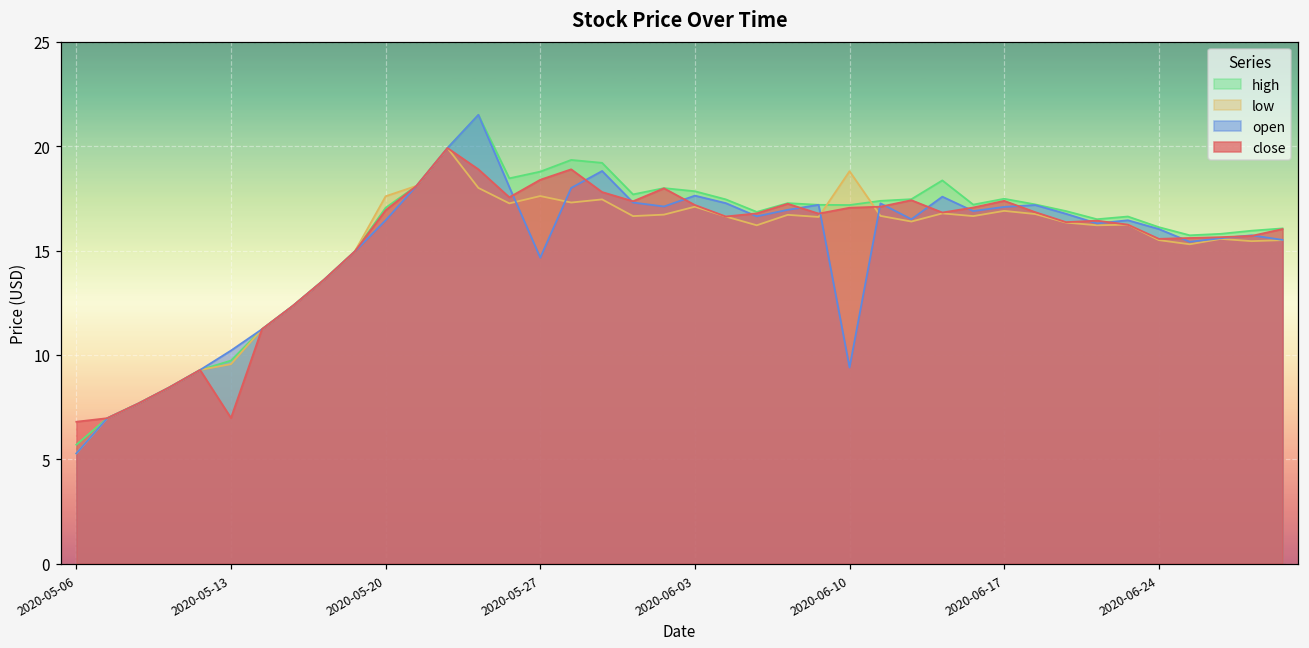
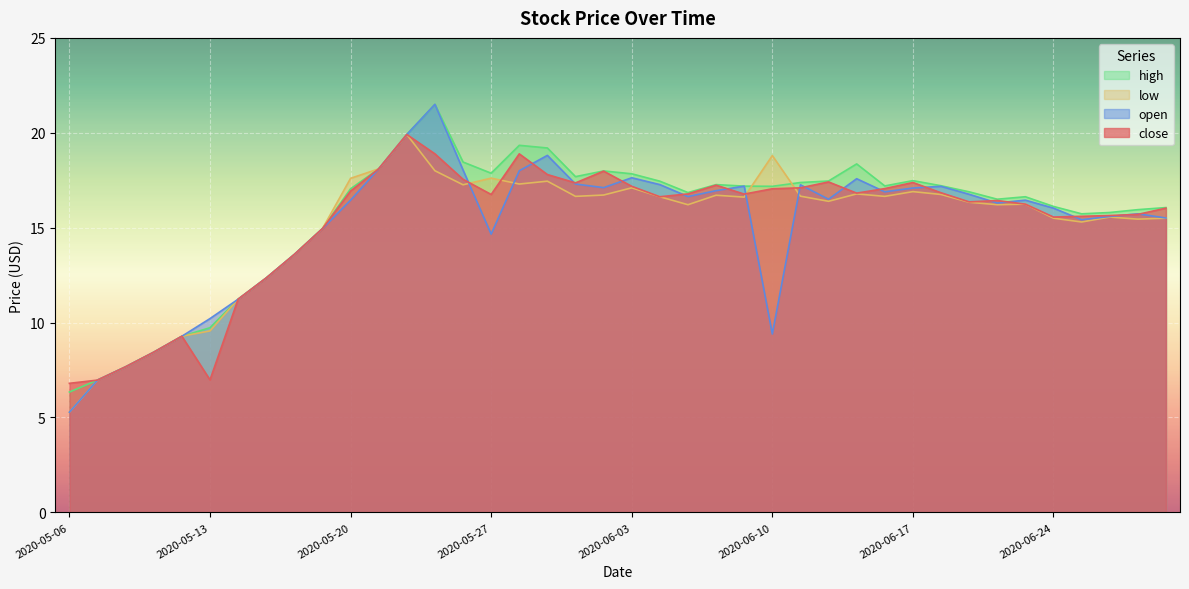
  {
    "high": {
-     "2020-05-06": 5.7,
+     "2020-05-06": 6.3,
      "2020-05-13": 9.7,
-     "2020-05-27": 18.8,
+     "2020-05-27": 17.9,
      "2020-06-03": 17.8
    },
    "low": {
      "2020-05-13": 9.6,
      "2020-05-20": 17.6,
      "2020-05-27": 17.6,
      "2020-06-10": 18.8,
      "2020-06-17": 16.9
    },
    "open": {
      "2020-05-13": 10.2,
      "2020-05-20": 16.5,
      "2020-05-27": 14.7,
      "2020-06-03": 17.6,
      "2020-06-10": 9.4,
      "2020-06-17": 17.1
    },
    "close": {
      "2020-05-06": 6.8,
      "2020-05-13": 7.0,
-     "2020-05-27": 18.4
+     "2020-05-27": 16.8
    }
  }
